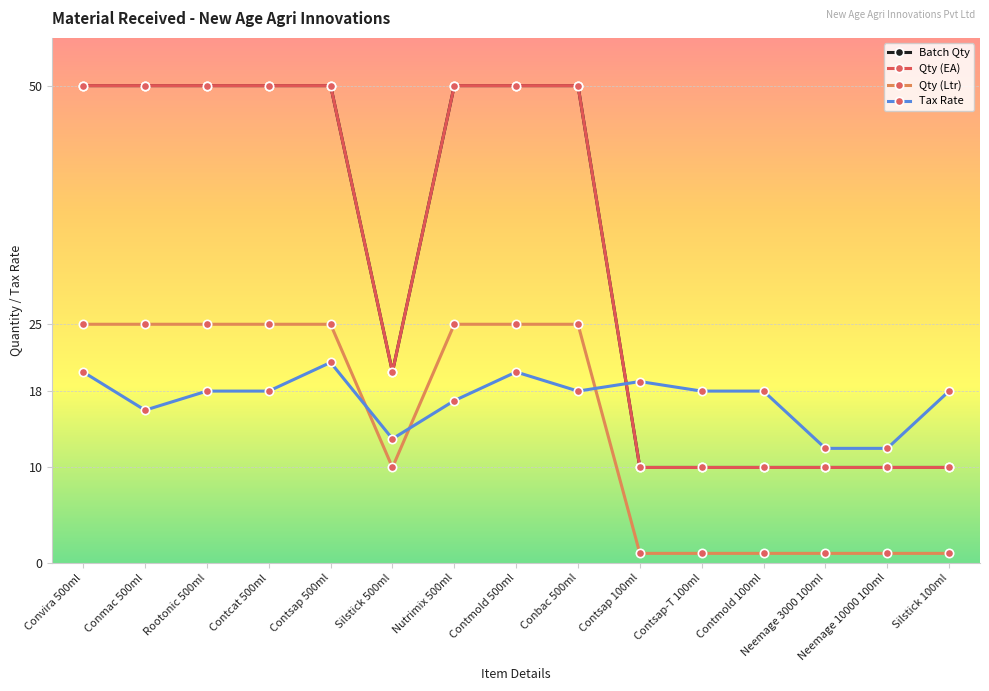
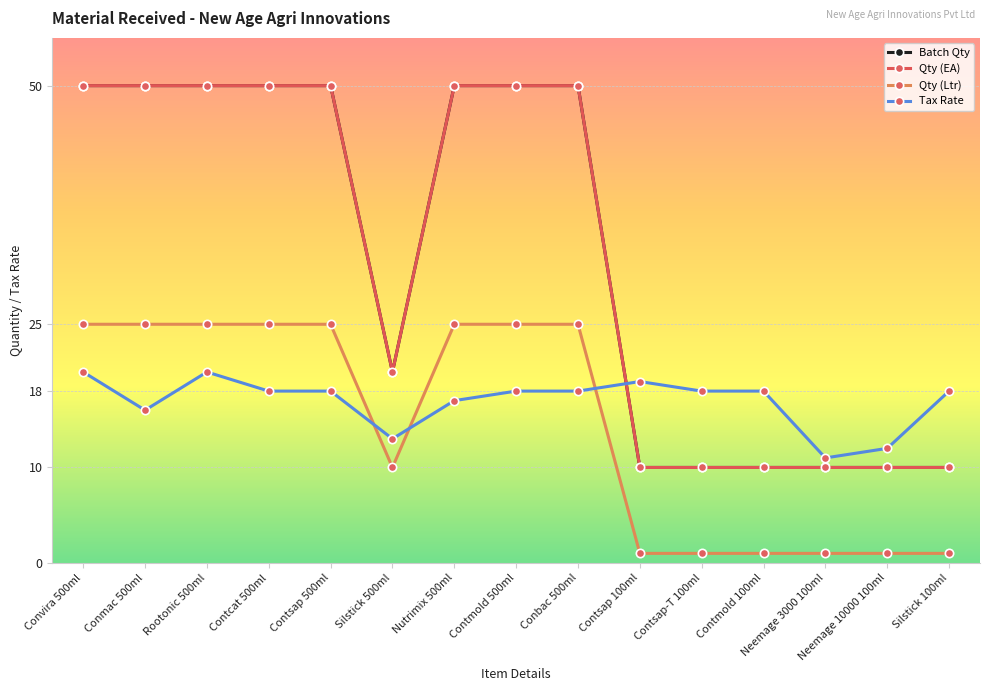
  {
    "Tax Rate": {
      "Convira 500ml": 20,
      "Conmac 500ml": 16,
-     "Rootonic 500ml": 18,
+     "Rootonic 500ml": 20,
      "Contcat 500ml": 18,
-     "Contsap 500ml": 21,
+     "Contsap 500ml": 18,
      "Silstick 500ml": 13,
      "Nutrimix 500ml": 17,
-     "Contmold 500ml": 20,
+     "Contmold 500ml": 18,
      "Conbac 500ml": 18,
      "Contsap 100ml": 19,
      "Contsap-T 100ml": 18,
      "Contmold 100ml": 18,
-     "Neemage 3000 100ml": 12,
+     "Neemage 3000 100ml": 11,
      "Neemage 10000 100ml": 12,
      "Silstick 100ml": 18
    }
  }
